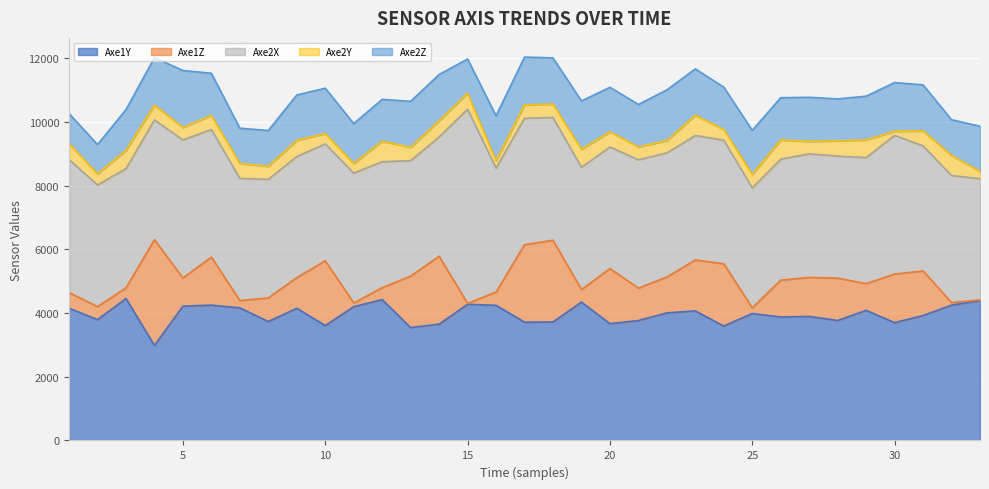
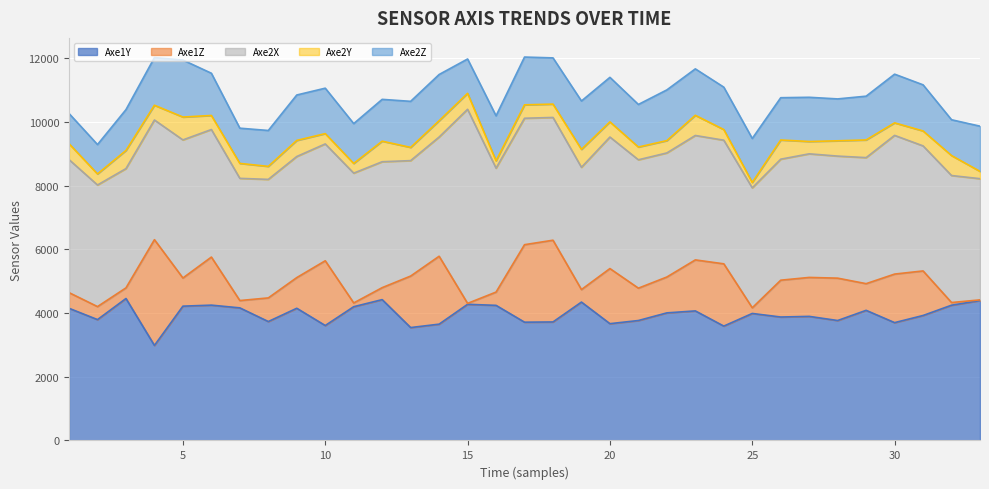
  {
    "Axe1Z": {
      "5": 900,
      "10": 2000,
      "20": 1700,
      "25": 200,
      "30": 1500
    },
    "Axe2X": {
      "5": 4300,
      "10": 3700,
      "15": 6100,
-     "20": 3800,
+     "20": 4100,
      "25": 3800,
      "30": 4400
    },
    "Axe2Y": {
-     "5": 400,
+     "5": 700,
      "10": 300,
      "15": 500,
      "20": 500,
-     "25": 400,
-     "30": 100
+     "25": 200,
+     "30": 400
    }
  }
